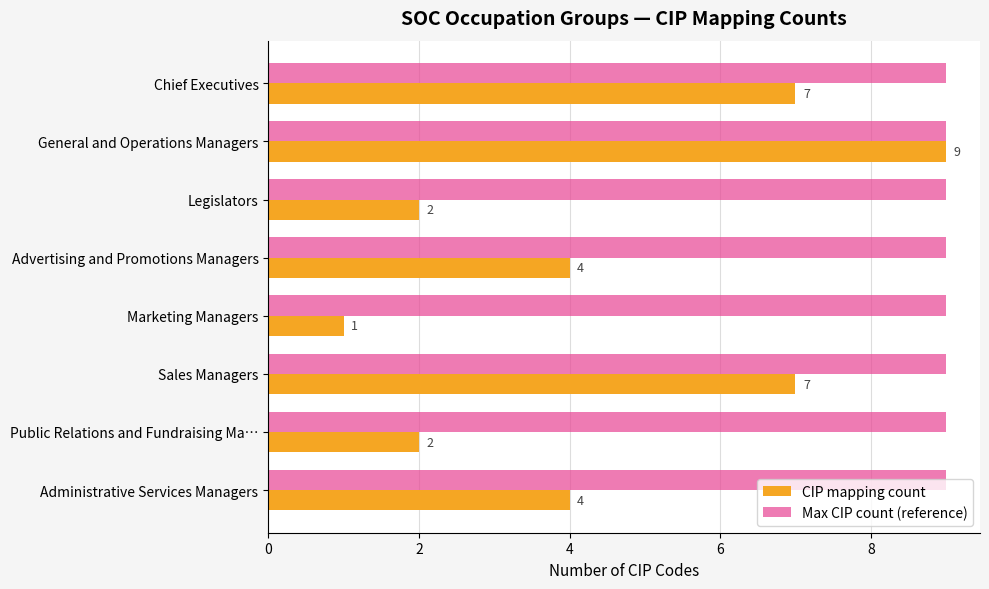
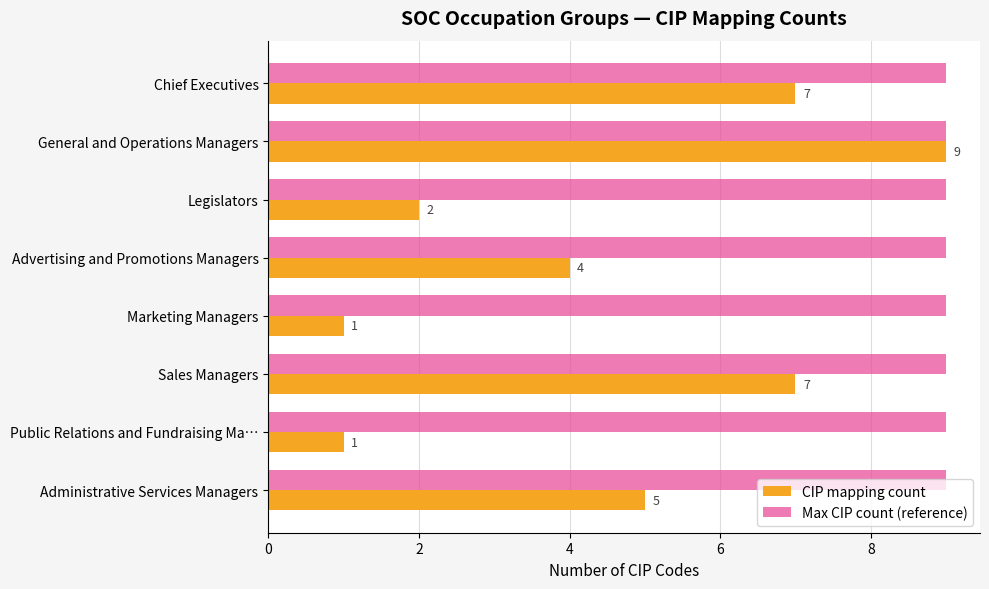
  {
    "CIP mapping count": {
      "Chief Executives": 7,
      "General and Operations Managers": 9,
      "Legislators": 2,
      "Advertising and Promotions Managers": 4,
      "Marketing Managers": 1,
      "Sales Managers": 7,
-     "Public Relations and Fundraising Ma…": 2,
-     "Administrative Services Managers": 4
+     "Public Relations and Fundraising Ma…": 1,
+     "Administrative Services Managers": 5
    },
    "Max CIP count (reference)": {
      "Chief Executives": 9.0,
      "Advertising and Promotions Managers": 9.0,
      "Marketing Managers": 9.0,
      "Sales Managers": 9.0,
      "Public Relations and Fundraising Ma…": 9.0
    }
  }
